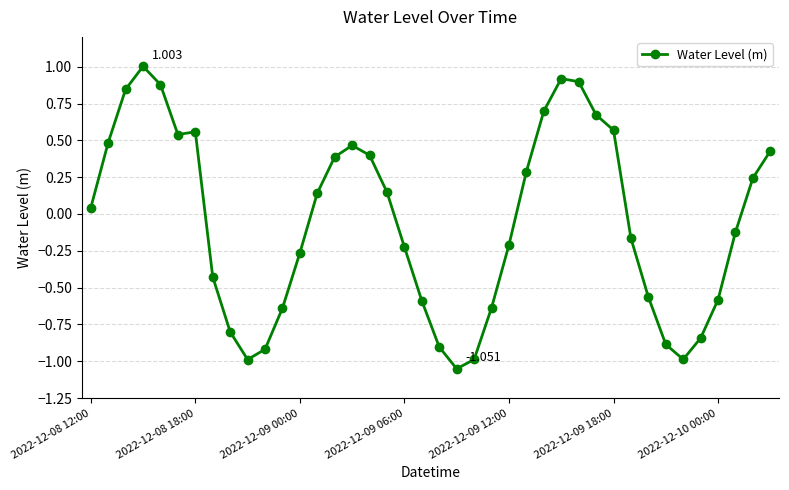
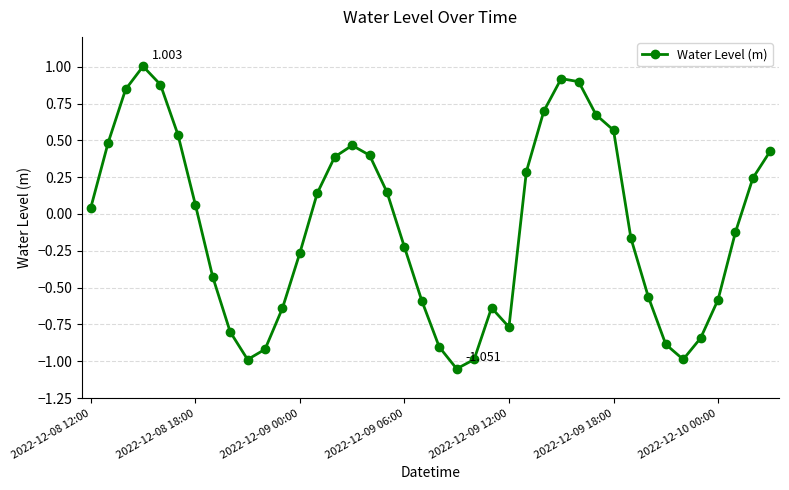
  {
    "2022-12-08 12:00": 0.04,
-   "2022-12-08 18:00": 0.56,
+   "2022-12-08 18:00": 0.06,
    "2022-12-09 00:00": -0.26,
    "2022-12-09 06:00": -0.22,
-   "2022-12-09 12:00": -0.21,
+   "2022-12-09 12:00": -0.77,
    "2022-12-09 18:00": 0.57,
    "2022-12-10 00:00": -0.58
  }
